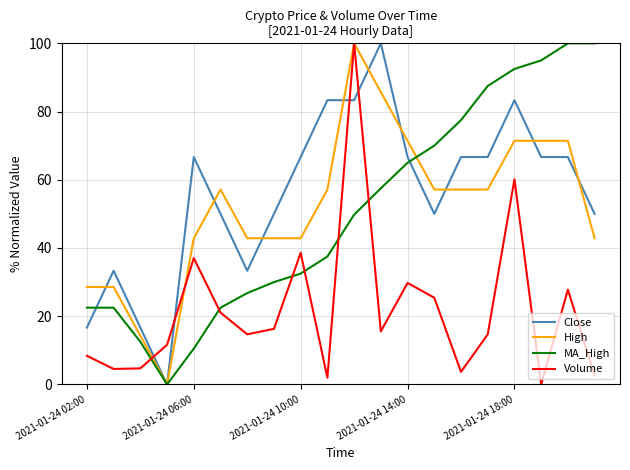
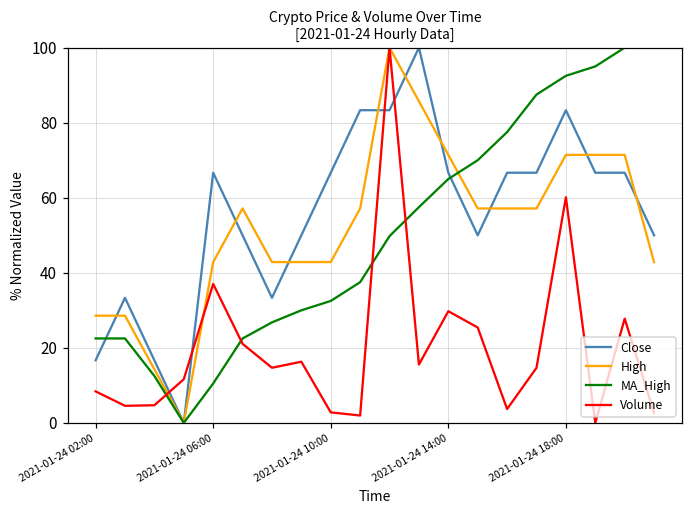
  {
    "Close": {
      "2021-01-24 02:00": 17,
      "2021-01-24 06:00": 67,
      "2021-01-24 10:00": 67,
      "2021-01-24 14:00": 67,
      "2021-01-24 18:00": 83
    },
    "High": {
      "2021-01-24 02:00": 29,
      "2021-01-24 06:00": 43,
      "2021-01-24 10:00": 43,
      "2021-01-24 14:00": 71,
      "2021-01-24 18:00": 71
    },
    "MA_High": {
      "2021-01-24 02:00": 23,
      "2021-01-24 06:00": 10,
      "2021-01-24 10:00": 32,
      "2021-01-24 14:00": 65,
      "2021-01-24 18:00": 93
    },
    "Volume": {
      "2021-01-24 02:00": 8,
      "2021-01-24 06:00": 37,
-     "2021-01-24 10:00": 39,
+     "2021-01-24 10:00": 3,
      "2021-01-24 14:00": 30,
      "2021-01-24 18:00": 60
    }
  }
